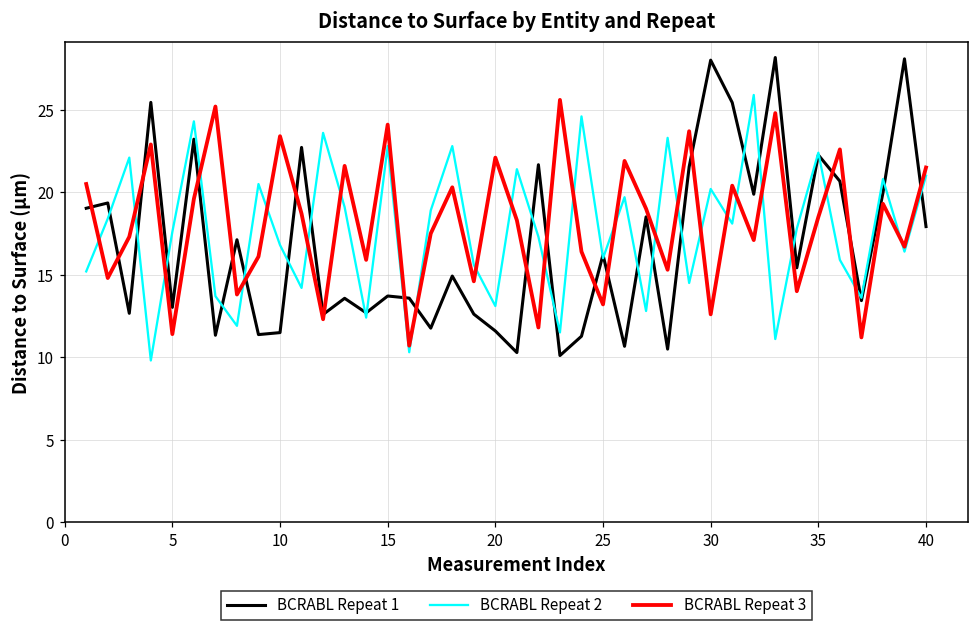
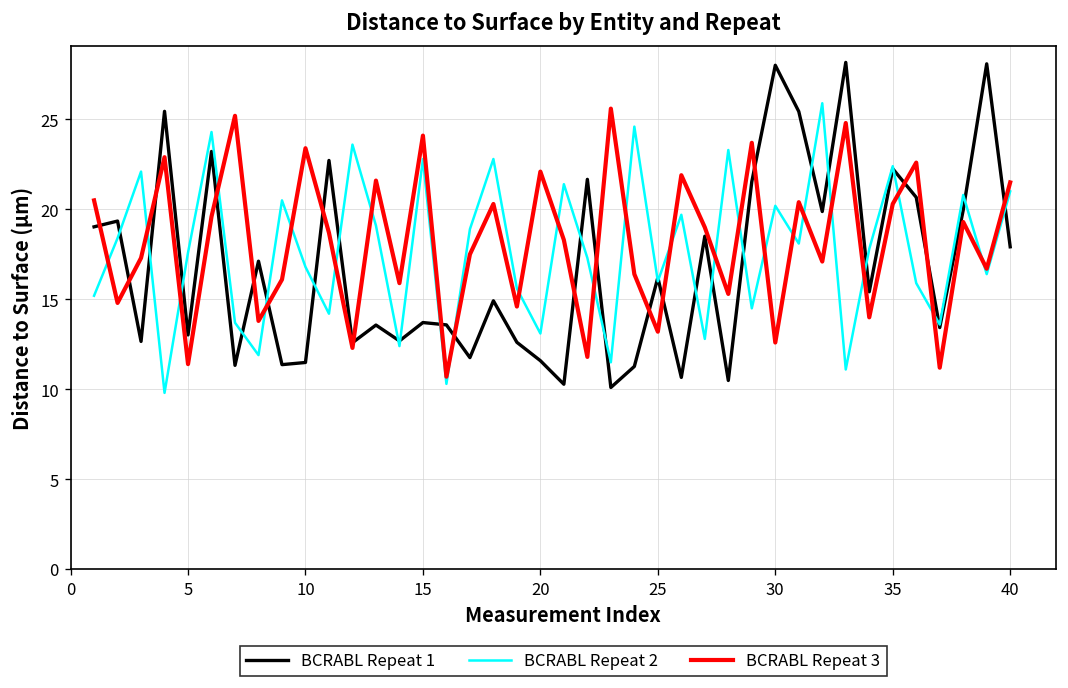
  {
    "BCRABL Repeat 1": {
      "5": 13.0,
      "10": 11.5,
      "15": 13.7,
      "20": 11.6,
      "25": 16.2,
      "30": 28.0,
      "40": 17.9
    },
    "BCRABL Repeat 2": {
      "5": 17.6,
      "10": 16.8,
      "15": 22.8,
      "20": 13.1,
      "25": 16.0,
      "30": 20.2,
      "40": 21.0
    },
    "BCRABL Repeat 3": {
      "5": 11.4,
      "10": 23.4,
      "15": 24.1,
      "20": 22.1,
      "25": 13.2,
      "30": 12.6,
-     "35": 18.5,
+     "35": 20.3,
      "40": 21.5
    }
  }
